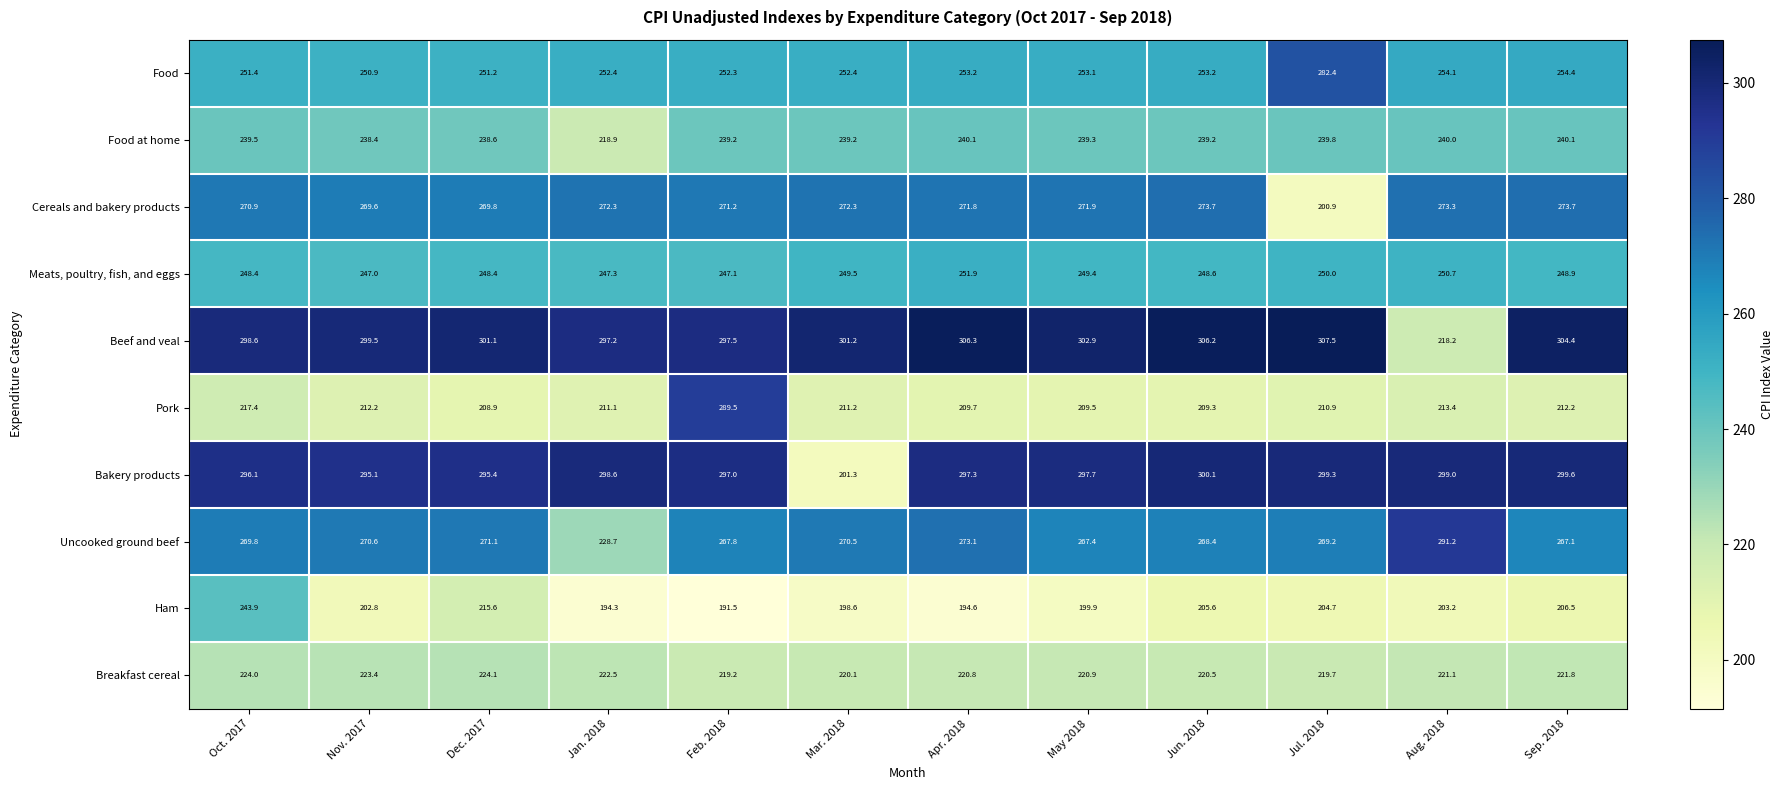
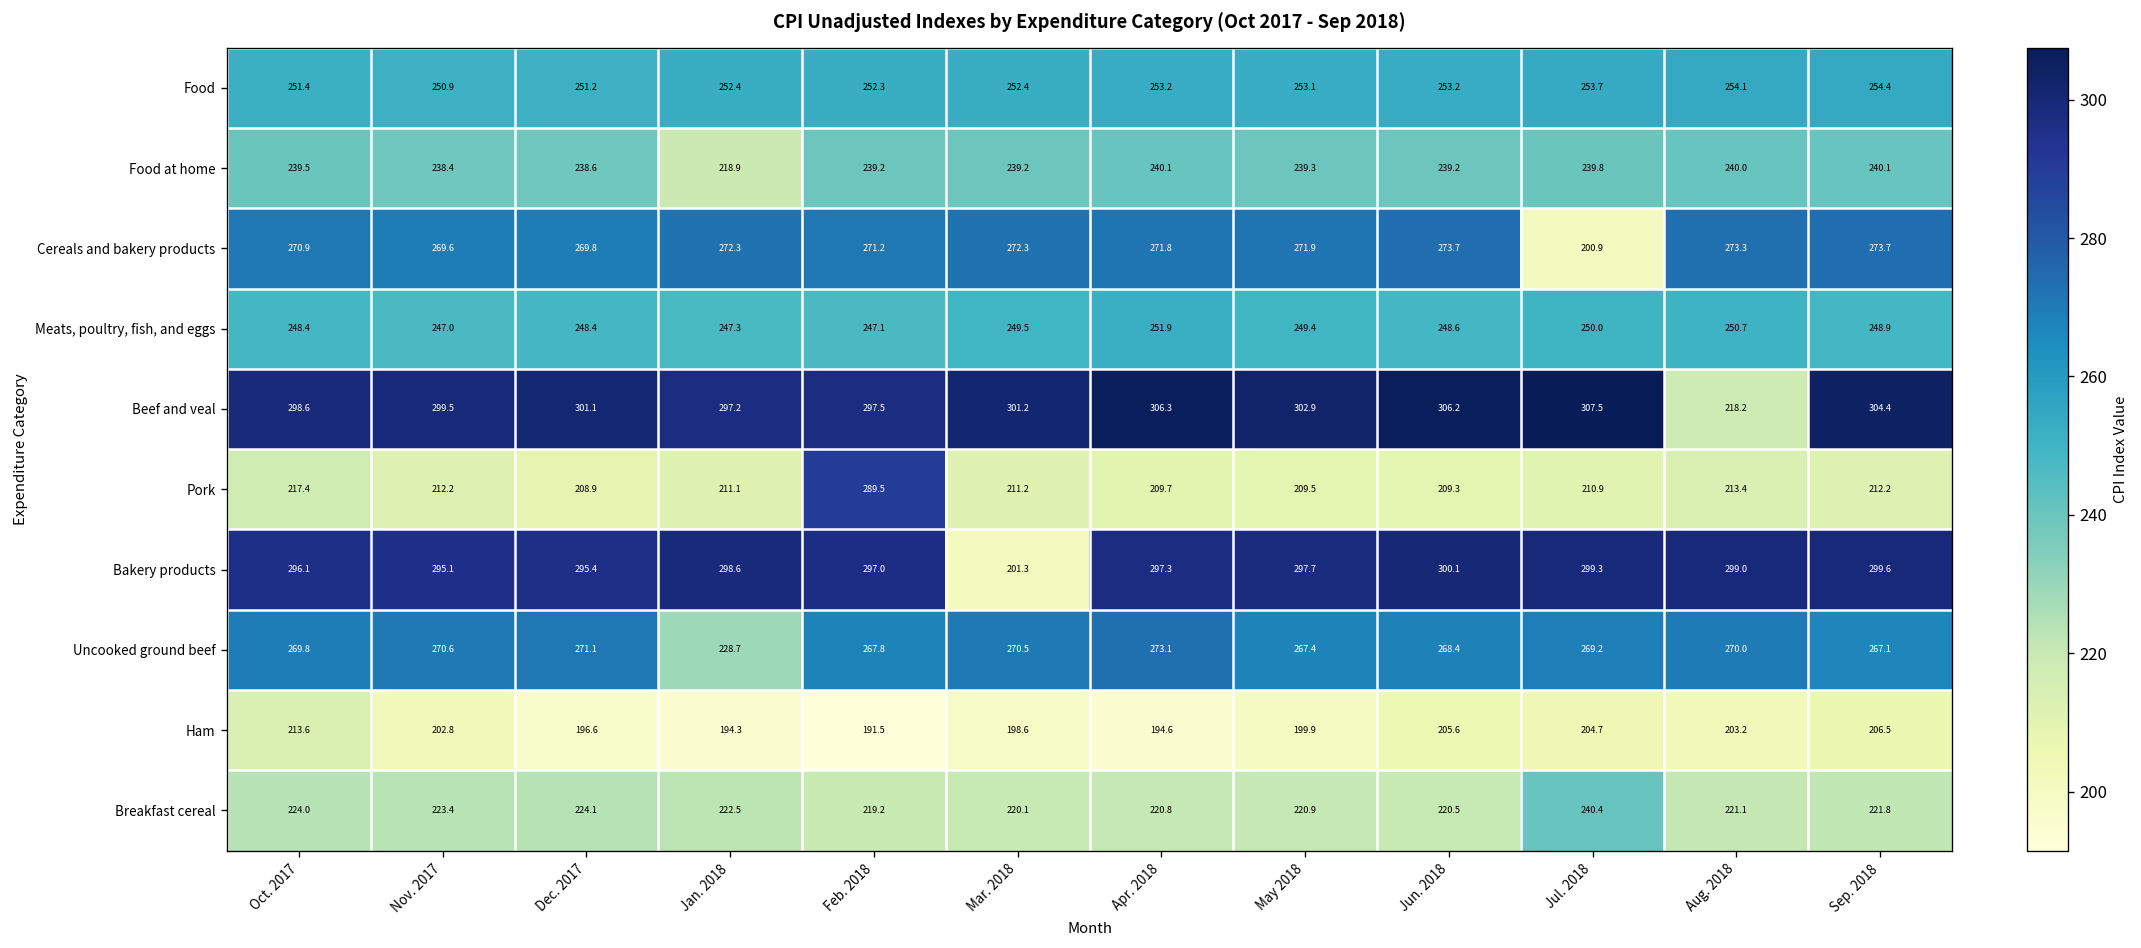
  {
    "Food": {
      "Oct. 2017": 251.4,
      "Nov. 2017": 250.9,
      "Dec. 2017": 251.2,
      "Jan. 2018": 252.4,
      "Feb. 2018": 252.3,
      "Mar. 2018": 252.4,
      "Apr. 2018": 253.2,
      "May 2018": 253.1,
      "Jun. 2018": 253.2,
-     "Jul. 2018": 282.4,
+     "Jul. 2018": 253.7,
      "Aug. 2018": 254.1,
      "Sep. 2018": 254.4
    },
    "Food at home": {
      "Oct. 2017": 239.5,
      "Nov. 2017": 238.4,
      "Dec. 2017": 238.6,
      "Jan. 2018": 218.9,
      "Feb. 2018": 239.2,
      "Mar. 2018": 239.2,
      "Apr. 2018": 240.1,
      "May 2018": 239.3,
      "Jun. 2018": 239.2,
      "Jul. 2018": 239.8,
      "Aug. 2018": 240.0,
      "Sep. 2018": 240.1
    },
    "Cereals and bakery products": {
      "Oct. 2017": 270.9,
      "Nov. 2017": 269.6,
      "Dec. 2017": 269.8,
      "Jan. 2018": 272.3,
      "Feb. 2018": 271.2,
      "Mar. 2018": 272.3,
      "Apr. 2018": 271.8,
      "May 2018": 271.9,
      "Jun. 2018": 273.7,
      "Jul. 2018": 200.9,
      "Aug. 2018": 273.3,
      "Sep. 2018": 273.7
    },
    "Meats, poultry, fish, and eggs": {
      "Oct. 2017": 248.4,
      "Nov. 2017": 247.0,
      "Dec. 2017": 248.4,
      "Jan. 2018": 247.3,
      "Feb. 2018": 247.1,
      "Mar. 2018": 249.5,
      "Apr. 2018": 251.9,
      "May 2018": 249.4,
      "Jun. 2018": 248.6,
      "Jul. 2018": 250.0,
      "Aug. 2018": 250.7,
      "Sep. 2018": 248.9
    },
    "Beef and veal": {
      "Oct. 2017": 298.6,
      "Nov. 2017": 299.5,
      "Dec. 2017": 301.1,
      "Jan. 2018": 297.2,
      "Feb. 2018": 297.5,
      "Mar. 2018": 301.2,
      "Apr. 2018": 306.3,
      "May 2018": 302.9,
      "Jun. 2018": 306.2,
      "Jul. 2018": 307.5,
      "Aug. 2018": 218.2,
      "Sep. 2018": 304.4
    },
    "Pork": {
      "Oct. 2017": 217.4,
      "Nov. 2017": 212.2,
      "Dec. 2017": 208.9,
      "Jan. 2018": 211.1,
      "Feb. 2018": 289.5,
      "Mar. 2018": 211.2,
      "Apr. 2018": 209.7,
      "May 2018": 209.5,
      "Jun. 2018": 209.3,
      "Jul. 2018": 210.9,
      "Aug. 2018": 213.4,
      "Sep. 2018": 212.2
    },
    "Bakery products": {
      "Oct. 2017": 296.1,
      "Nov. 2017": 295.1,
      "Dec. 2017": 295.4,
      "Jan. 2018": 298.6,
      "Feb. 2018": 297.0,
      "Mar. 2018": 201.3,
      "Apr. 2018": 297.3,
      "May 2018": 297.7,
      "Jun. 2018": 300.1,
      "Jul. 2018": 299.3,
      "Aug. 2018": 299.0,
      "Sep. 2018": 299.6
    },
    "Uncooked ground beef": {
      "Oct. 2017": 269.8,
      "Nov. 2017": 270.6,
      "Dec. 2017": 271.1,
      "Jan. 2018": 228.7,
      "Feb. 2018": 267.8,
      "Mar. 2018": 270.5,
      "Apr. 2018": 273.1,
      "May 2018": 267.4,
      "Jun. 2018": 268.4,
      "Jul. 2018": 269.2,
-     "Aug. 2018": 291.2,
+     "Aug. 2018": 270.0,
      "Sep. 2018": 267.1
    },
    "Ham": {
-     "Oct. 2017": 243.9,
+     "Oct. 2017": 213.6,
      "Nov. 2017": 202.8,
-     "Dec. 2017": 215.6,
+     "Dec. 2017": 196.6,
      "Jan. 2018": 194.3,
      "Feb. 2018": 191.5,
      "Mar. 2018": 198.6,
      "Apr. 2018": 194.6,
      "May 2018": 199.9,
      "Jun. 2018": 205.6,
      "Jul. 2018": 204.7,
      "Aug. 2018": 203.2,
      "Sep. 2018": 206.5
    },
    "Breakfast cereal": {
      "Oct. 2017": 224.0,
      "Nov. 2017": 223.4,
      "Dec. 2017": 224.1,
      "Jan. 2018": 222.5,
      "Feb. 2018": 219.2,
      "Mar. 2018": 220.1,
      "Apr. 2018": 220.8,
      "May 2018": 220.9,
      "Jun. 2018": 220.5,
-     "Jul. 2018": 219.7,
+     "Jul. 2018": 240.4,
      "Aug. 2018": 221.1,
      "Sep. 2018": 221.8
    }
  }
